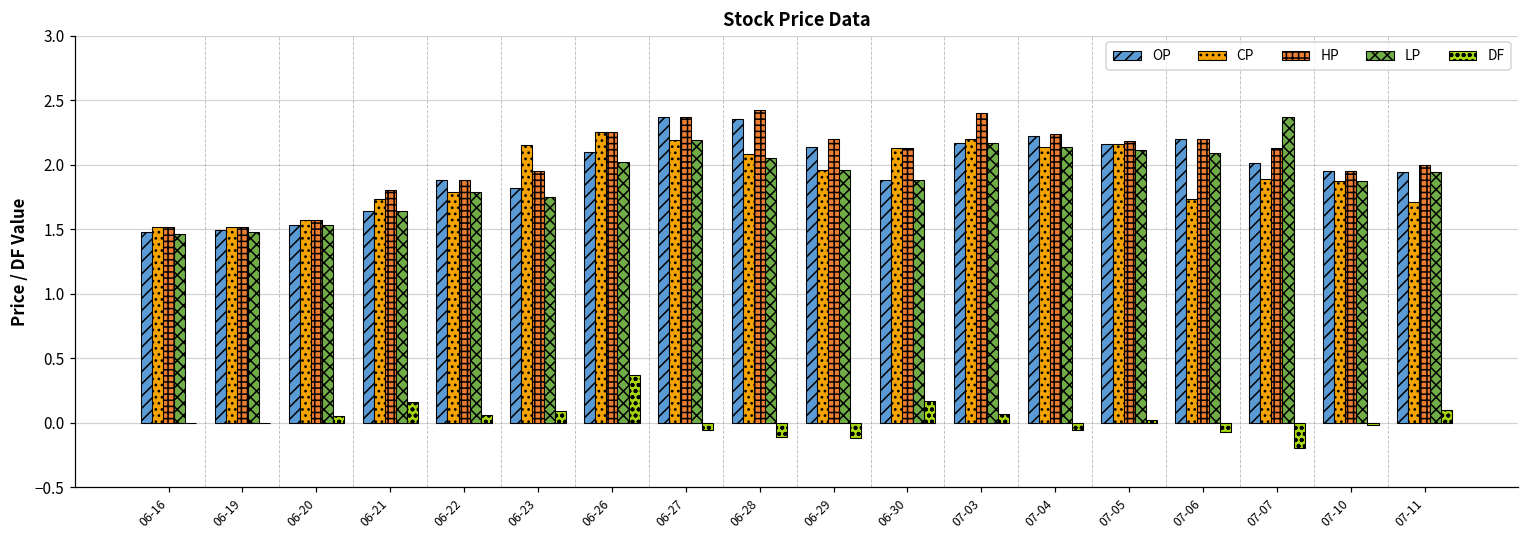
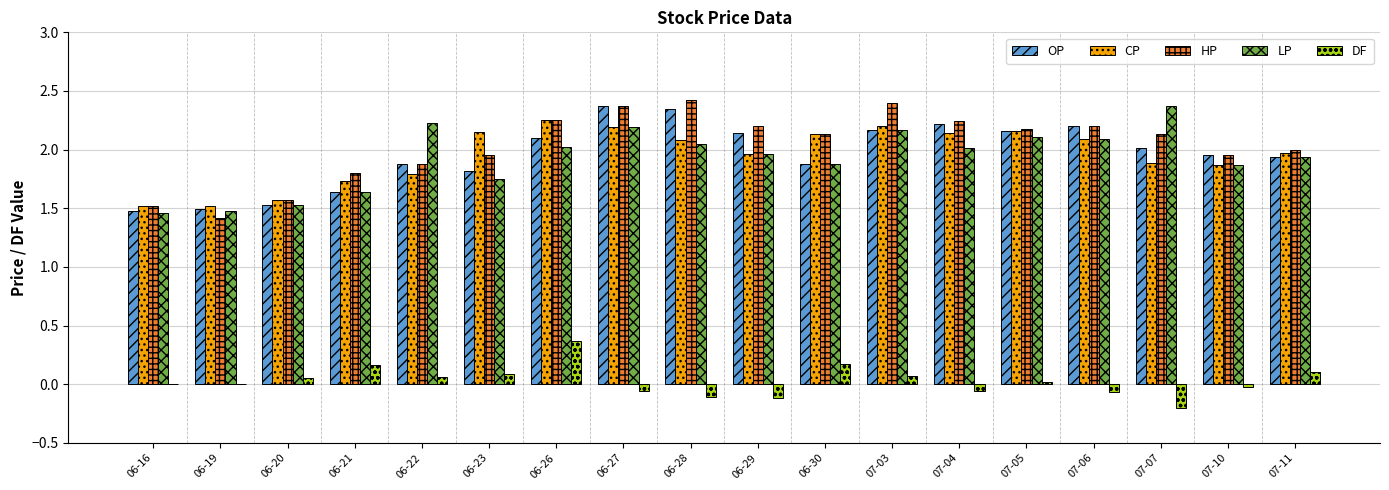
  {
    "OP": {
      "06-16": 1.48,
      "06-19": 1.49,
      "06-20": 1.53,
      "06-21": 1.64,
      "06-22": 1.88,
      "06-23": 1.82,
      "06-26": 2.10,
      "06-27": 2.37,
      "06-28": 2.35,
      "06-29": 2.14,
      "06-30": 1.88,
      "07-03": 2.17,
      "07-04": 2.22,
      "07-05": 2.16,
      "07-06": 2.20,
      "07-07": 2.01,
      "07-10": 1.95,
      "07-11": 1.94
    },
    "CP": {
      "06-16": 1.52,
      "06-19": 1.52,
      "06-20": 1.57,
      "06-21": 1.73,
      "06-22": 1.79,
      "06-23": 2.15,
      "06-26": 2.25,
      "06-27": 2.19,
      "06-28": 2.08,
      "06-29": 1.96,
      "06-30": 2.13,
      "07-03": 2.20,
      "07-04": 2.14,
      "07-05": 2.16,
-     "07-06": 1.73,
+     "07-06": 2.09,
      "07-07": 1.89,
      "07-10": 1.87,
-     "07-11": 1.71
+     "07-11": 1.97
    },
    "HP": {
      "06-16": 1.52,
-     "06-19": 1.52,
+     "06-19": 1.42,
      "06-20": 1.57,
      "06-21": 1.80,
      "06-22": 1.88,
      "06-23": 1.95,
      "06-26": 2.25,
      "06-27": 2.37,
      "06-28": 2.42,
      "06-29": 2.20,
      "06-30": 2.13,
      "07-03": 2.40,
      "07-04": 2.24,
      "07-05": 2.18,
      "07-06": 2.20,
      "07-07": 2.13,
      "07-10": 1.95,
      "07-11": 2.00
    },
    "LP": {
      "06-16": 1.46,
      "06-19": 1.48,
      "06-20": 1.53,
      "06-21": 1.64,
-     "06-22": 1.79,
+     "06-22": 2.23,
      "06-23": 1.75,
      "06-26": 2.02,
      "06-27": 2.19,
      "06-28": 2.05,
      "06-29": 1.96,
      "06-30": 1.88,
      "07-03": 2.17,
-     "07-04": 2.14,
+     "07-04": 2.01,
      "07-05": 2.11,
      "07-06": 2.09,
      "07-07": 2.37,
      "07-10": 1.87,
      "07-11": 1.94
    },
    "DF": {
      "06-16": 0.00,
      "06-19": 0.00,
      "06-20": 0.05,
      "06-21": 0.16,
      "06-22": 0.06,
      "06-23": 0.09,
      "06-26": 0.37,
      "06-27": -0.06,
      "06-28": -0.11,
      "06-29": -0.12,
      "06-30": 0.17,
      "07-03": 0.07,
      "07-04": -0.06,
      "07-06": -0.07,
      "07-07": -0.20,
      "07-11": 0.10
    }
  }
